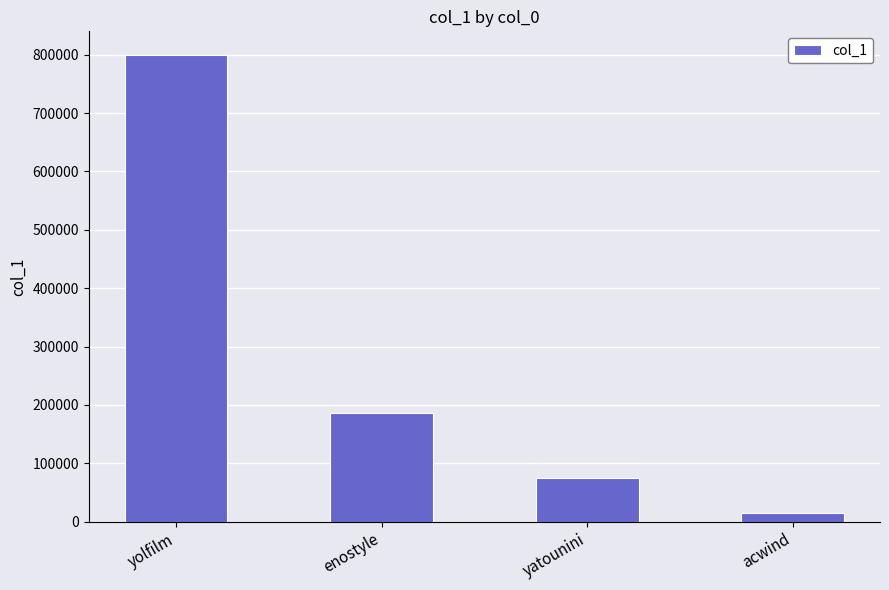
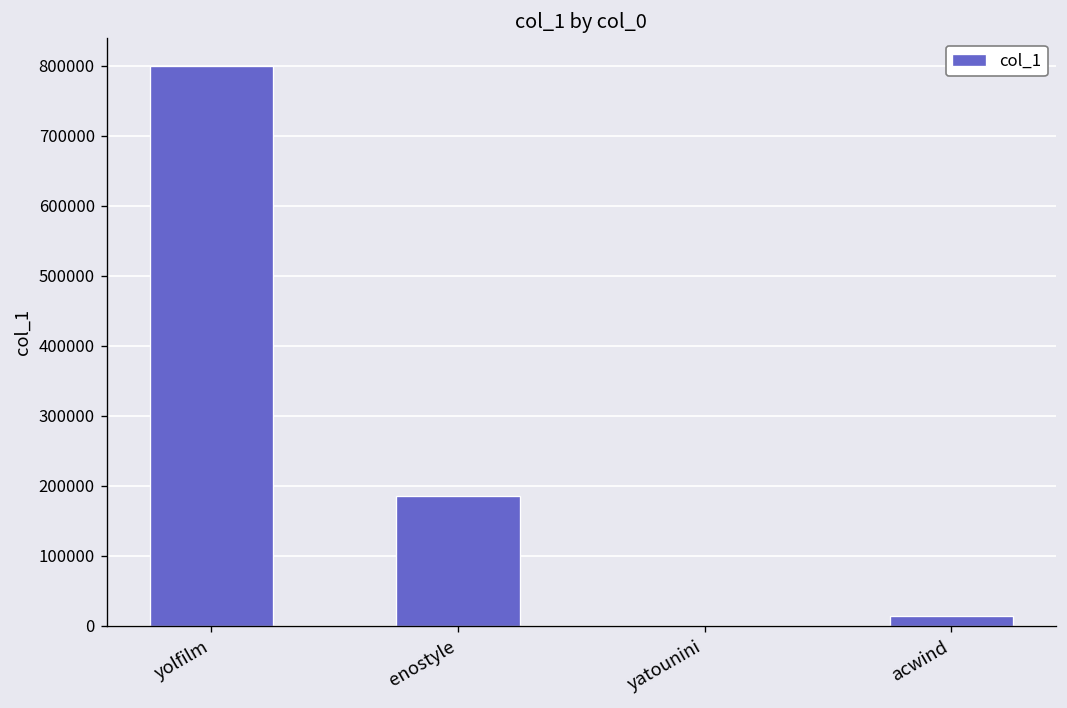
  {
    "yolfilm": 800000,
    "enostyle": 190000,
-   "yatounini": 70000,
+   "yatounini": 0,
    "acwind": 10000
  }
